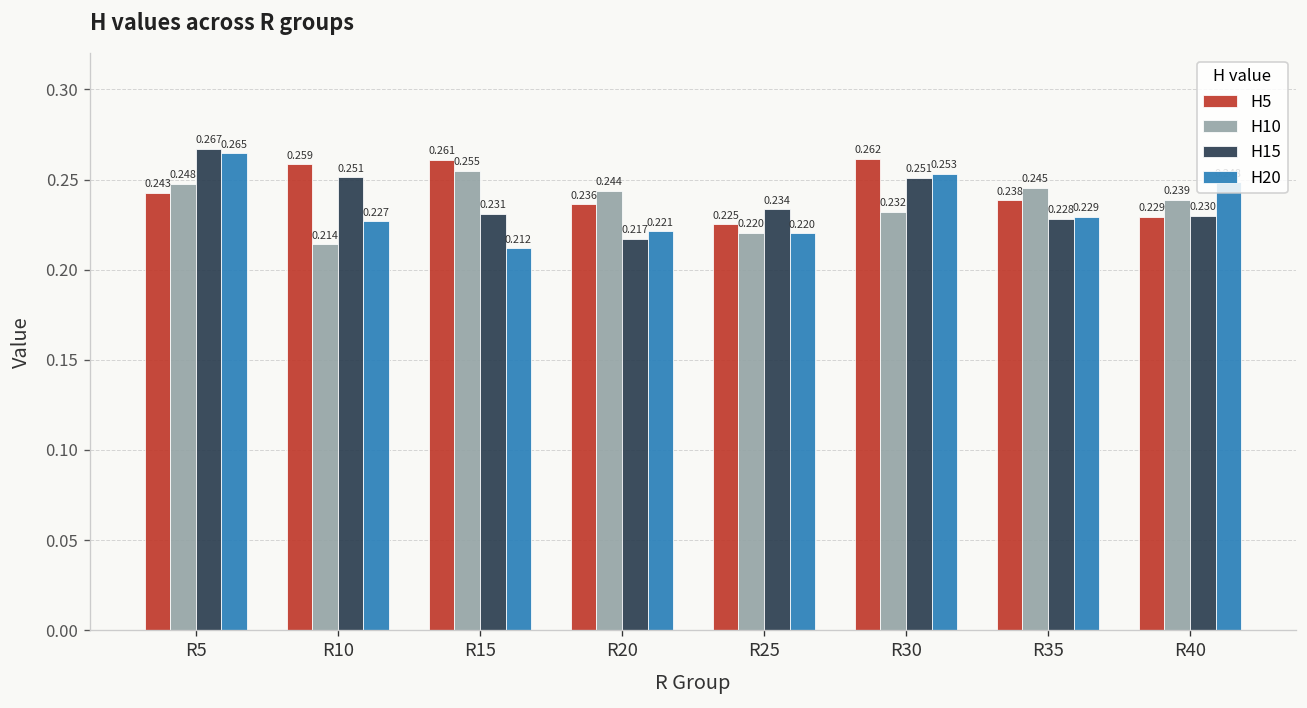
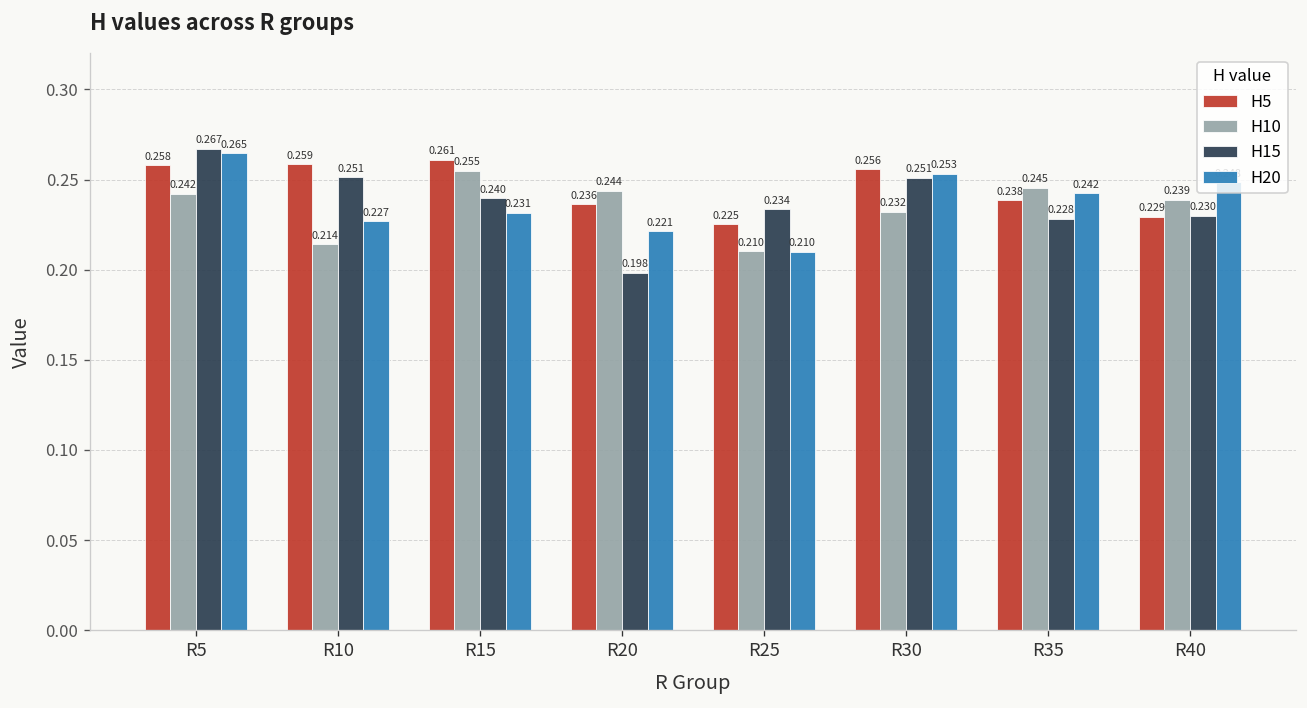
  {
    "H5": {
-     "R5": 0.243,
+     "R5": 0.258,
      "R10": 0.259,
      "R15": 0.261,
      "R20": 0.236,
      "R25": 0.225,
-     "R30": 0.262,
+     "R30": 0.256,
      "R35": 0.238,
      "R40": 0.229
    },
    "H10": {
-     "R5": 0.248,
+     "R5": 0.242,
      "R10": 0.214,
      "R15": 0.255,
      "R20": 0.244,
-     "R25": 0.220,
+     "R25": 0.210,
      "R30": 0.232,
      "R35": 0.245,
      "R40": 0.239
    },
    "H15": {
      "R5": 0.267,
      "R10": 0.251,
-     "R15": 0.231,
-     "R20": 0.217,
+     "R15": 0.240,
+     "R20": 0.198,
      "R25": 0.234,
      "R30": 0.251,
      "R35": 0.228,
      "R40": 0.230
    },
    "H20": {
      "R5": 0.265,
      "R10": 0.227,
-     "R15": 0.212,
+     "R15": 0.231,
      "R20": 0.221,
-     "R25": 0.220,
+     "R25": 0.210,
      "R30": 0.253,
-     "R35": 0.229
+     "R35": 0.242
    }
  }
